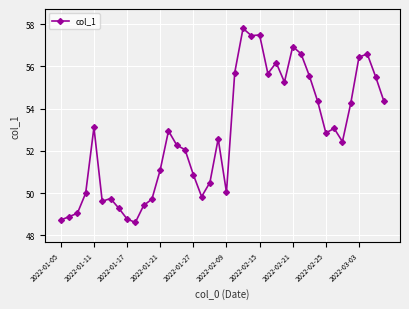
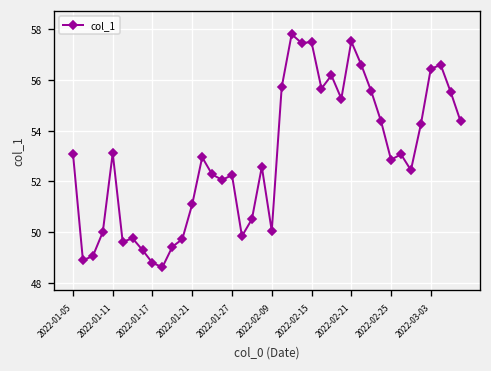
  {
-   "2022-01-05": 48.7,
+   "2022-01-05": 53.1,
    "2022-01-11": 53.1,
    "2022-01-17": 48.8,
    "2022-01-21": 51.1,
-   "2022-01-27": 50.9,
+   "2022-01-27": 52.2,
    "2022-02-09": 50.0,
    "2022-02-15": 57.5,
-   "2022-02-21": 56.9,
+   "2022-02-21": 57.5,
    "2022-02-25": 52.8,
    "2022-03-03": 56.4
  }
